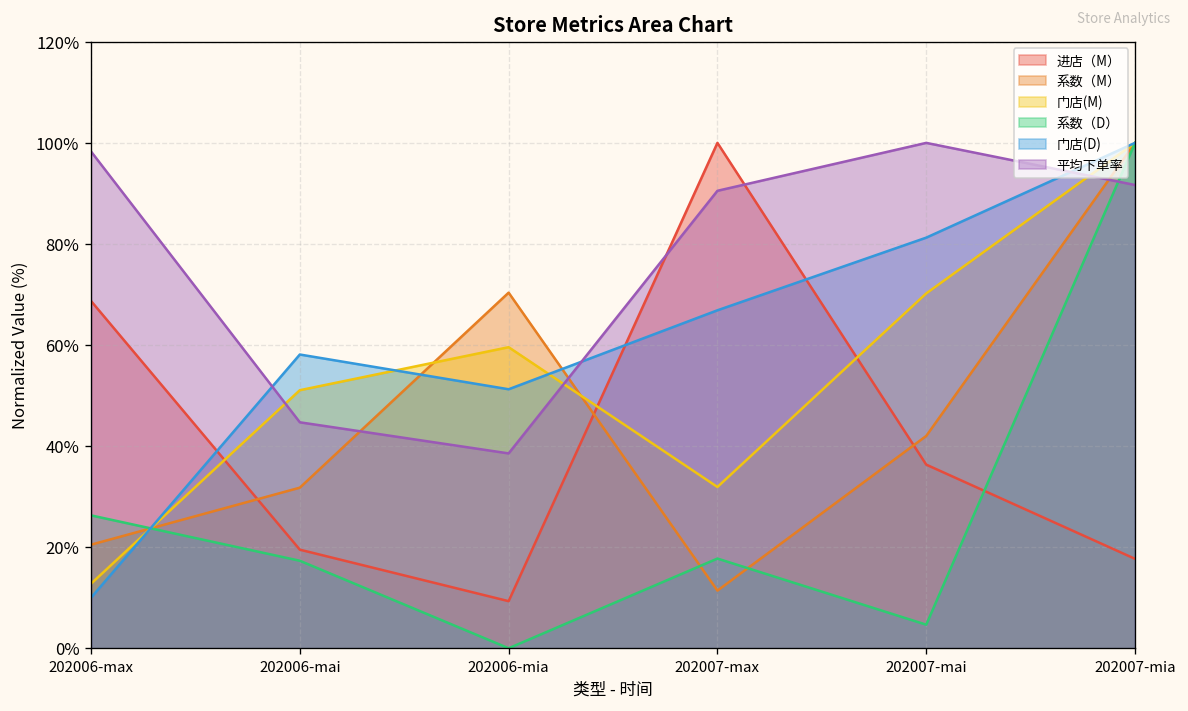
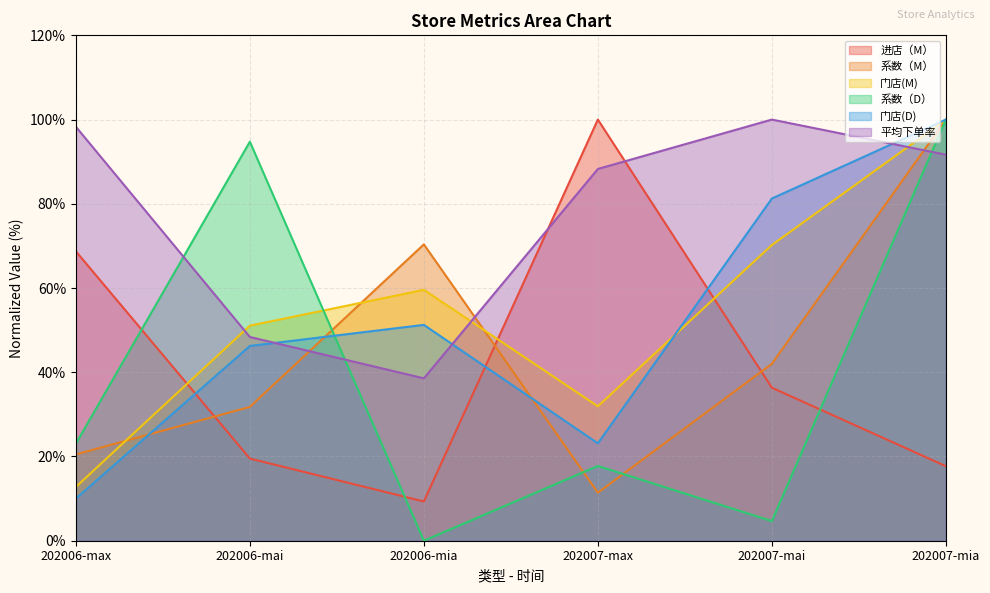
  {
    "系数（D）": {
-     "202006-max": "26%",
-     "202006-mai": "17%",
+     "202006-max": "23%",
+     "202006-mai": "95%",
      "202006-mia": "0%",
      "202007-max": "18%",
      "202007-mai": "5%"
    },
    "门店(D)": {
      "202006-max": "10%",
-     "202006-mai": "58%",
+     "202006-mai": "46%",
      "202006-mia": "51%",
-     "202007-max": "67%",
+     "202007-max": "23%",
      "202007-mai": "81%"
    },
    "平均下单率": {
      "202006-max": "98%",
-     "202006-mai": "45%",
+     "202006-mai": "48%",
      "202006-mia": "39%",
-     "202007-max": "91%",
+     "202007-max": "88%",
      "202007-mai": "100%",
      "202007-mia": "92%"
    }
  }
